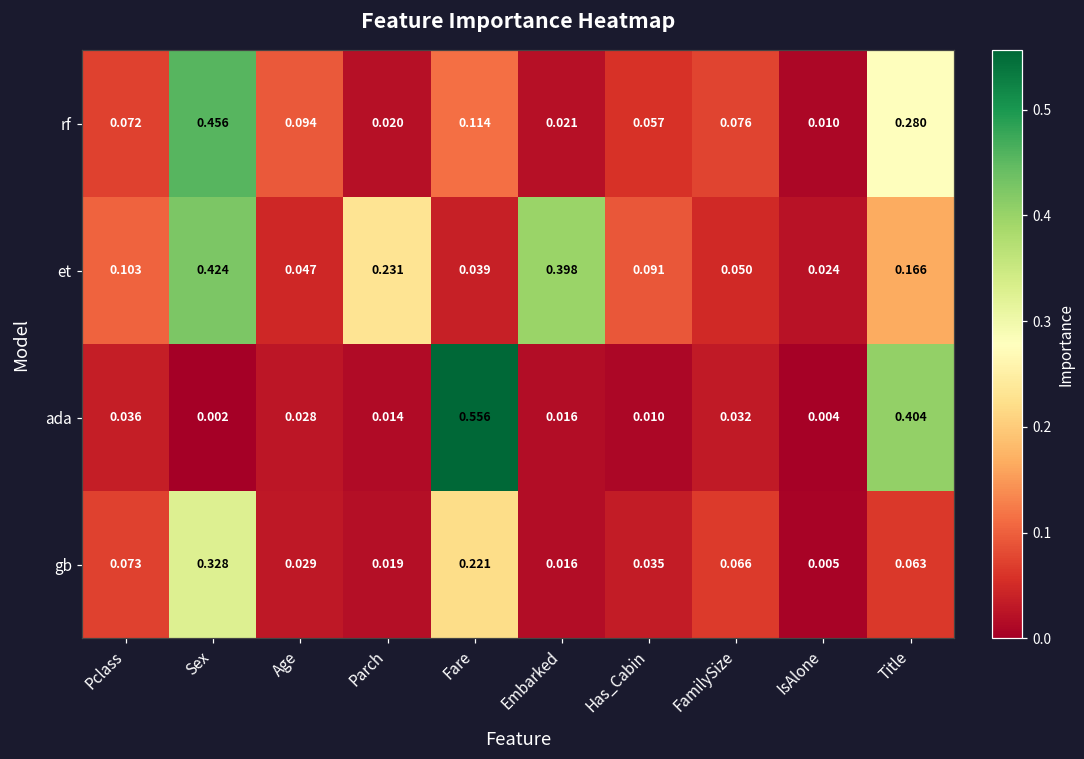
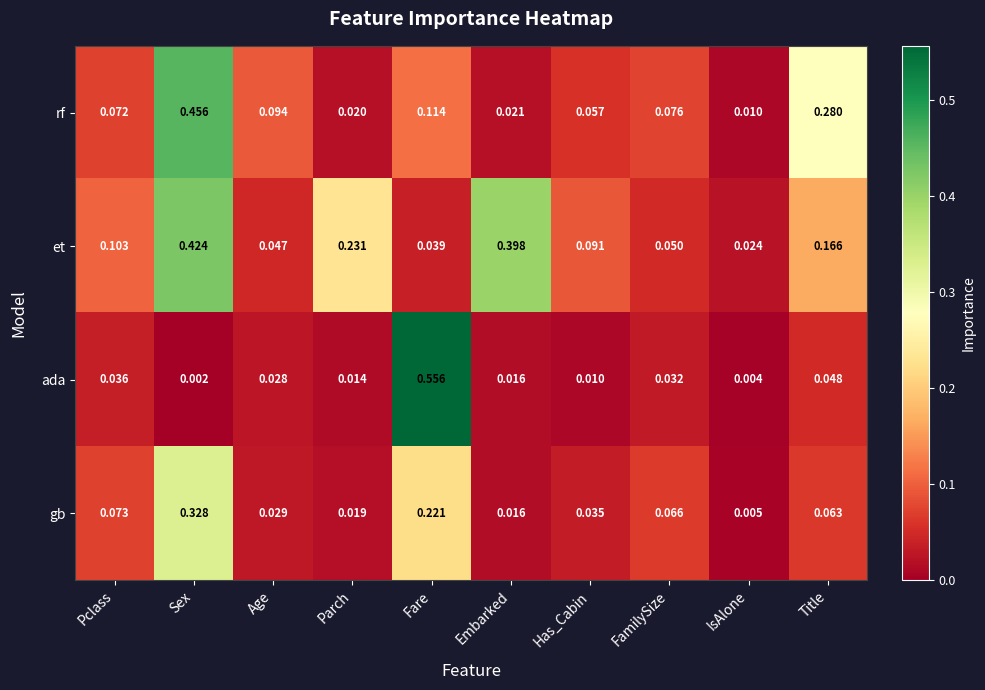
  {
    "rf": {
      "Pclass": 0.072,
      "Sex": 0.456,
      "Age": 0.094,
      "Parch": 0.020,
      "Fare": 0.114,
      "Embarked": 0.021,
      "Has_Cabin": 0.057,
      "FamilySize": 0.076,
      "IsAlone": 0.010,
      "Title": 0.280
    },
    "et": {
      "Pclass": 0.103,
      "Sex": 0.424,
      "Age": 0.047,
      "Parch": 0.231,
      "Fare": 0.039,
      "Embarked": 0.398,
      "Has_Cabin": 0.091,
      "FamilySize": 0.050,
      "IsAlone": 0.024,
      "Title": 0.166
    },
    "ada": {
      "Pclass": 0.036,
      "Sex": 0.002,
      "Age": 0.028,
      "Parch": 0.014,
      "Fare": 0.556,
      "Embarked": 0.016,
      "Has_Cabin": 0.010,
      "FamilySize": 0.032,
      "IsAlone": 0.004,
-     "Title": 0.404
+     "Title": 0.048
    },
    "gb": {
      "Pclass": 0.073,
      "Sex": 0.328,
      "Age": 0.029,
      "Parch": 0.019,
      "Fare": 0.221,
      "Embarked": 0.016,
      "Has_Cabin": 0.035,
      "FamilySize": 0.066,
      "IsAlone": 0.005,
      "Title": 0.063
    }
  }
